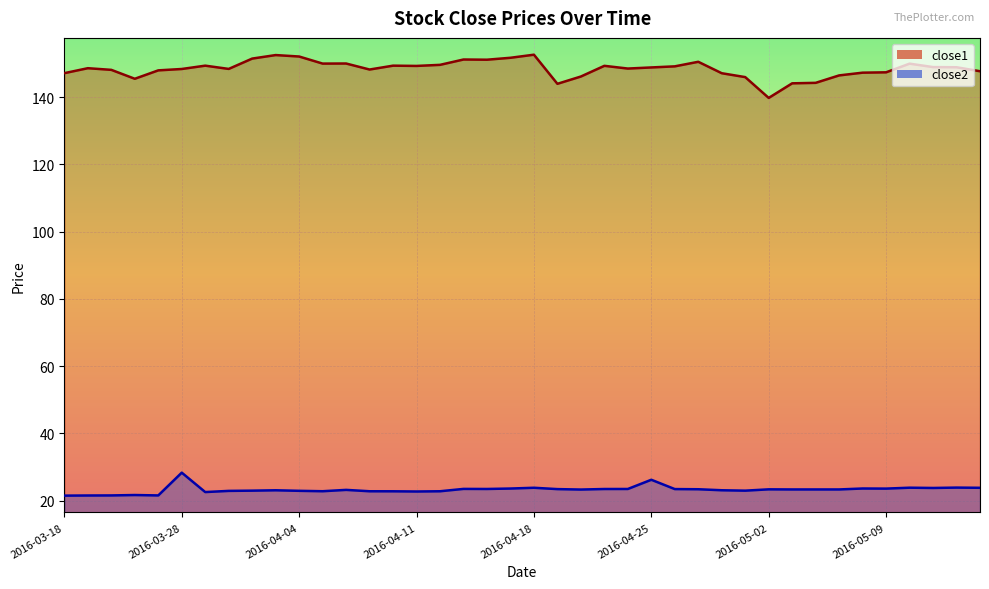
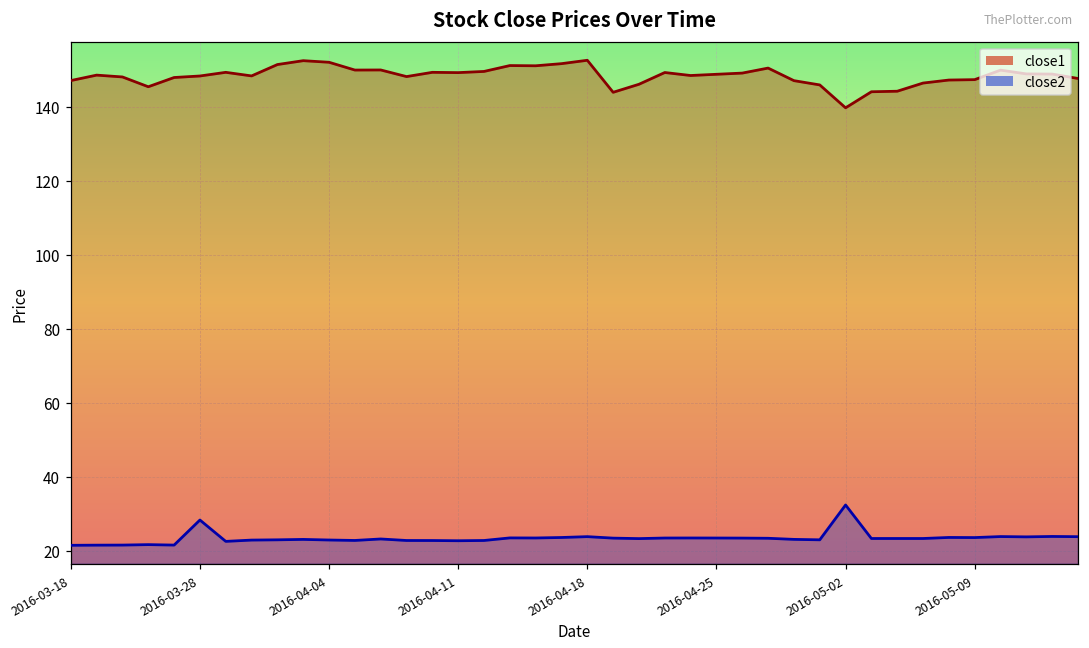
  {
    "close1": {
      "2016-03-18": 147,
      "2016-03-28": 148,
      "2016-04-04": 152,
      "2016-04-11": 149,
      "2016-04-18": 153,
      "2016-04-25": 149,
      "2016-05-02": 140,
      "2016-05-09": 147
    },
    "close2": {
      "2016-03-18": 21,
      "2016-03-28": 28,
      "2016-04-04": 23,
      "2016-04-11": 23,
      "2016-04-18": 24,
-     "2016-04-25": 26,
-     "2016-05-02": 23,
+     "2016-04-25": 23,
+     "2016-05-02": 32,
      "2016-05-09": 24
    }
  }
